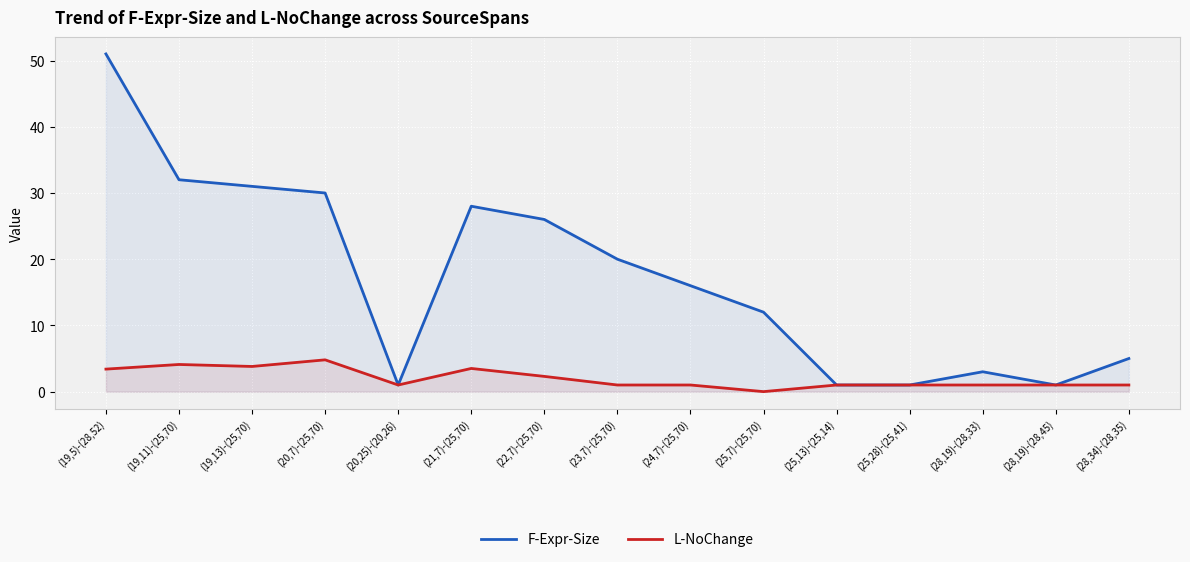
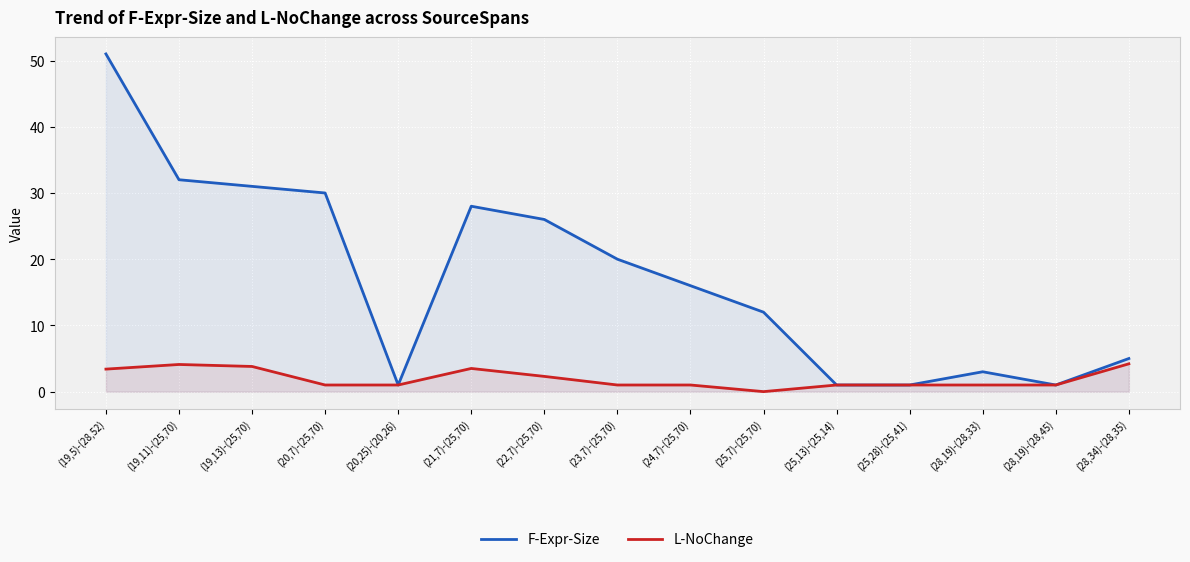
  {
    "F-Expr-Size": {
      "(19,5)-(28,52)": 51,
      "(19,11)-(25,70)": 32,
      "(19,13)-(25,70)": 31,
      "(20,7)-(25,70)": 30,
      "(21,7)-(25,70)": 28,
      "(22,7)-(25,70)": 26,
      "(23,7)-(25,70)": 20,
      "(24,7)-(25,70)": 16,
      "(25,7)-(25,70)": 12,
      "(28,19)-(28,33)": 3,
      "(28,34)-(28,35)": 5
    },
    "L-NoChange": {
      "(19,5)-(28,52)": 3,
      "(19,11)-(25,70)": 4,
      "(19,13)-(25,70)": 4,
-     "(20,7)-(25,70)": 5,
+     "(20,7)-(25,70)": 1,
      "(21,7)-(25,70)": 4,
      "(22,7)-(25,70)": 2,
      "(23,7)-(25,70)": 1,
      "(24,7)-(25,70)": 1,
      "(25,7)-(25,70)": 0,
      "(28,19)-(28,33)": 1,
-     "(28,34)-(28,35)": 1
+     "(28,34)-(28,35)": 4
    }
  }
